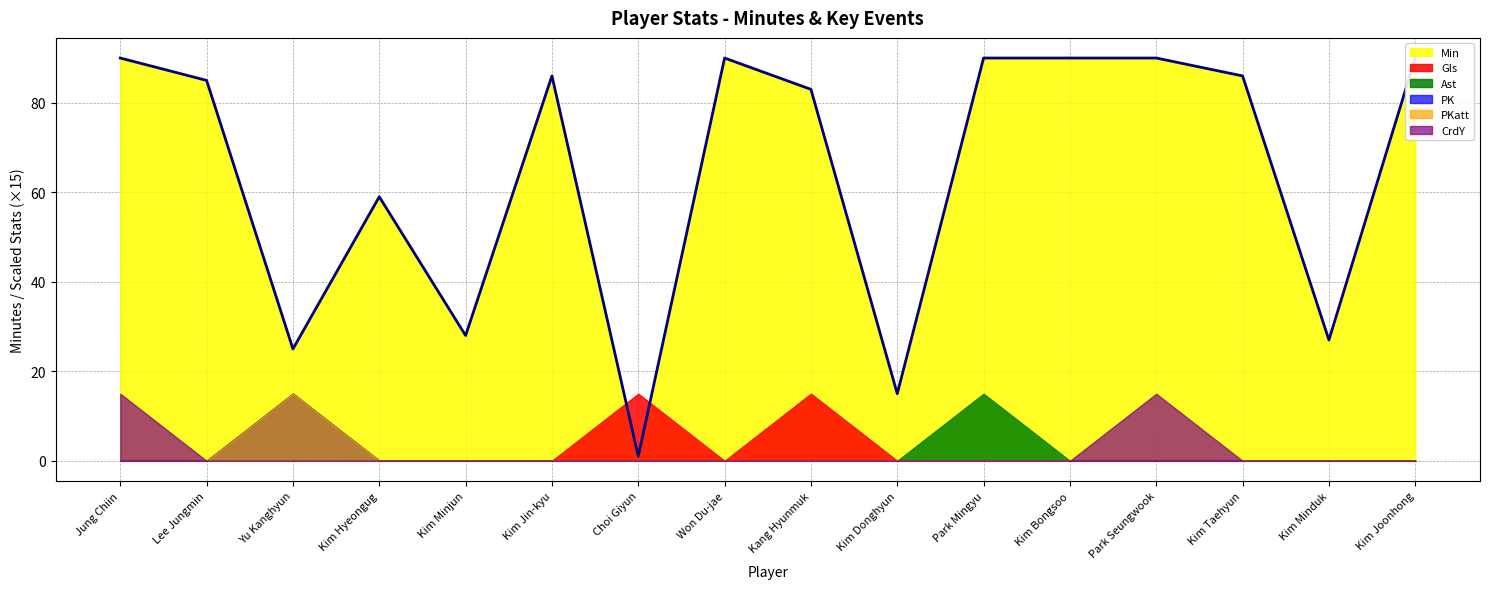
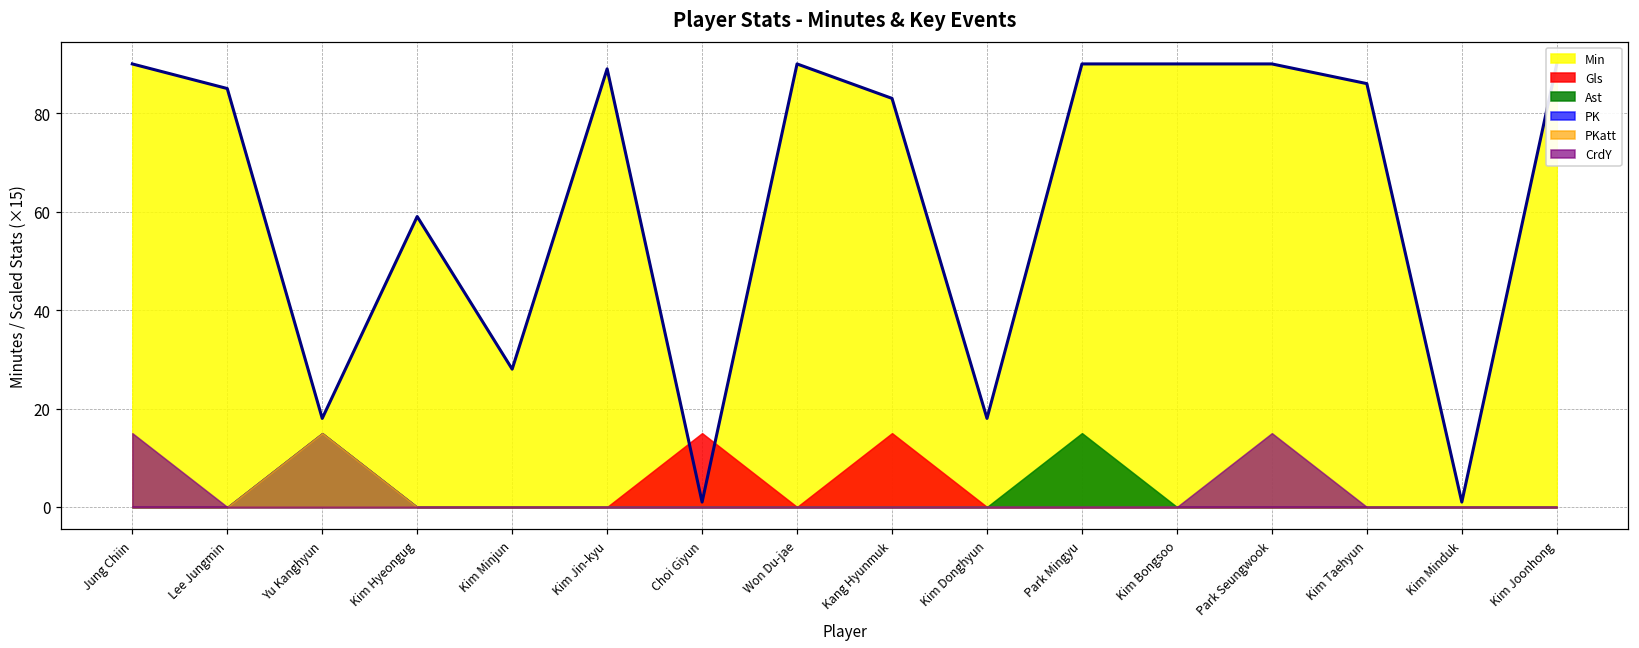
  {
    "Min": {
      "Jung Chiin": 90,
      "Lee Jungmin": 85,
-     "Yu Kanghyun": 25,
+     "Yu Kanghyun": 18,
      "Kim Hyeongug": 59,
      "Kim Minjun": 28,
-     "Kim Jin-kyu": 86,
+     "Kim Jin-kyu": 89,
      "Choi Giyun": 1,
      "Won Du-jae": 90,
      "Kang Hyunmuk": 83,
-     "Kim Donghyun": 15,
+     "Kim Donghyun": 18,
      "Park Mingyu": 90,
      "Kim Bongsoo": 90,
      "Park Seungwook": 90,
      "Kim Taehyun": 86,
-     "Kim Minduk": 27
+     "Kim Minduk": 1
    },
    "Gls": {
      "Choi Giyun": 15,
      "Kang Hyunmuk": 15
    },
    "Ast": {
      "Park Mingyu": 15
    },
    "CrdY": {
      "Jung Chiin": 15,
      "Yu Kanghyun": 0,
      "Park Seungwook": 15
    }
  }
